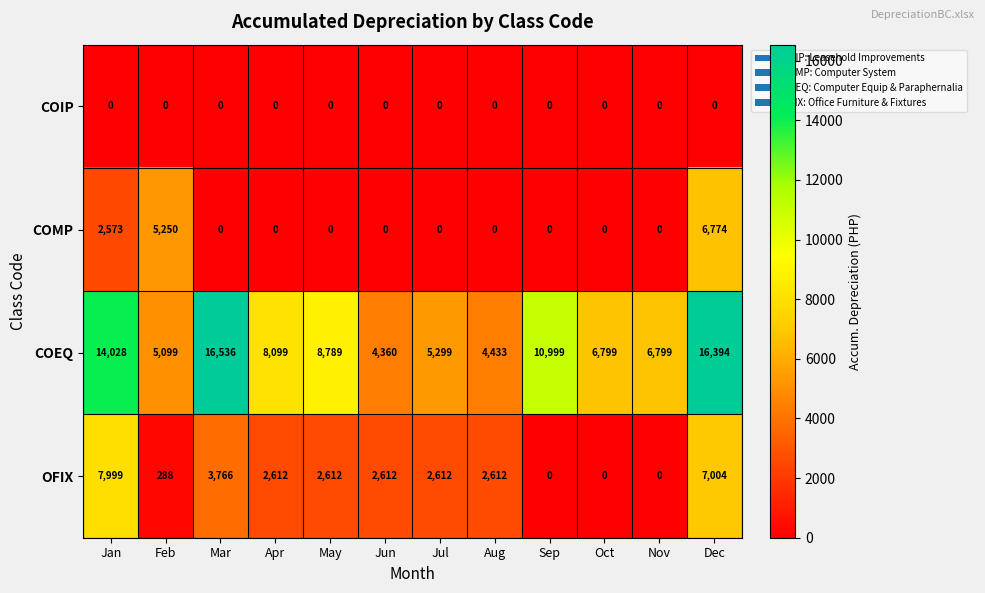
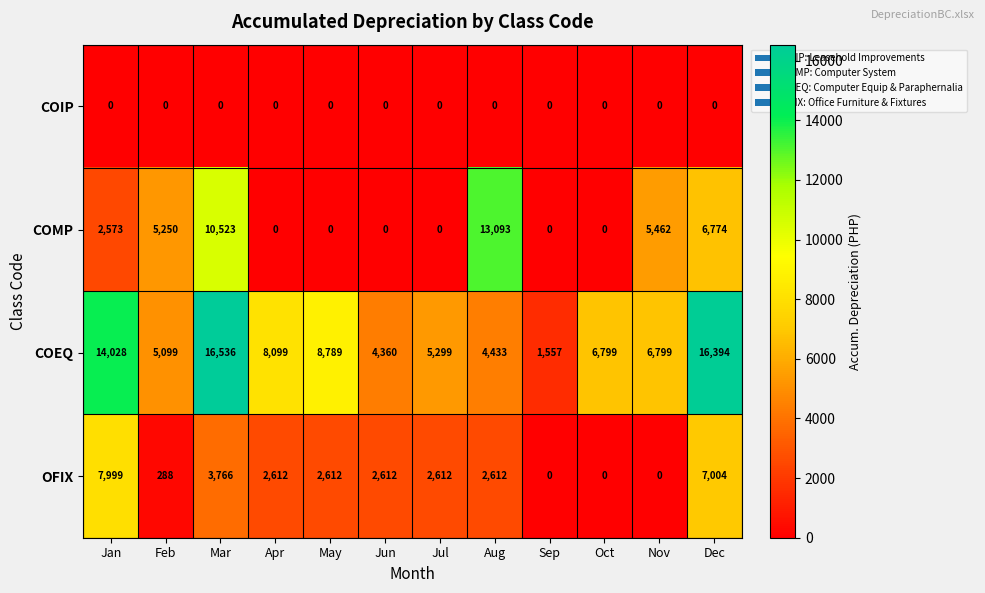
  {
    "COIP": {
      "Jan": "0",
      "Feb": "0",
      "Mar": "0",
      "Apr": "0",
      "May": "0",
      "Jun": "0",
      "Jul": "0",
      "Aug": "0",
      "Sep": "0",
      "Oct": "0",
      "Nov": "0",
      "Dec": "0"
    },
    "COMP": {
      "Jan": "2,573",
      "Feb": "5,250",
-     "Mar": "0",
+     "Mar": "10,523",
      "Apr": "0",
      "May": "0",
      "Jun": "0",
      "Jul": "0",
-     "Aug": "0",
+     "Aug": "13,093",
      "Sep": "0",
      "Oct": "0",
-     "Nov": "0",
+     "Nov": "5,462",
      "Dec": "6,774"
    },
    "COEQ": {
      "Jan": "14,028",
      "Feb": "5,099",
      "Mar": "16,536",
      "Apr": "8,099",
      "May": "8,789",
      "Jun": "4,360",
      "Jul": "5,299",
      "Aug": "4,433",
-     "Sep": "10,999",
+     "Sep": "1,557",
      "Oct": "6,799",
      "Nov": "6,799",
      "Dec": "16,394"
    },
    "OFIX": {
      "Jan": "7,999",
      "Feb": "288",
      "Mar": "3,766",
      "Apr": "2,612",
      "May": "2,612",
      "Jun": "2,612",
      "Jul": "2,612",
      "Aug": "2,612",
      "Sep": "0",
      "Oct": "0",
      "Nov": "0",
      "Dec": "7,004"
    }
  }
